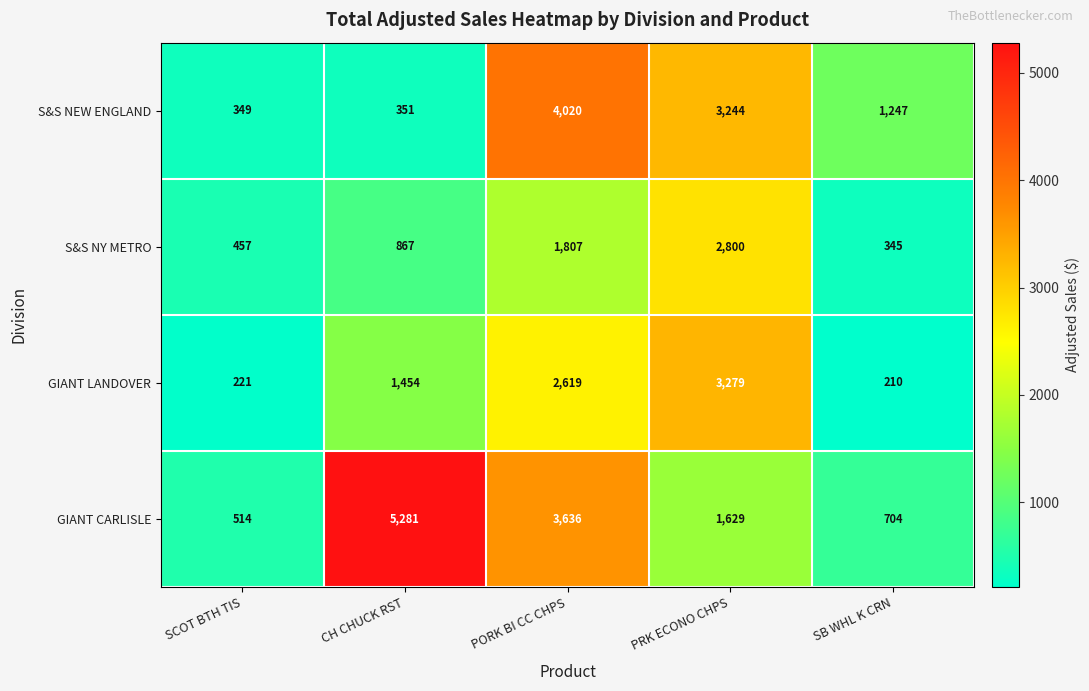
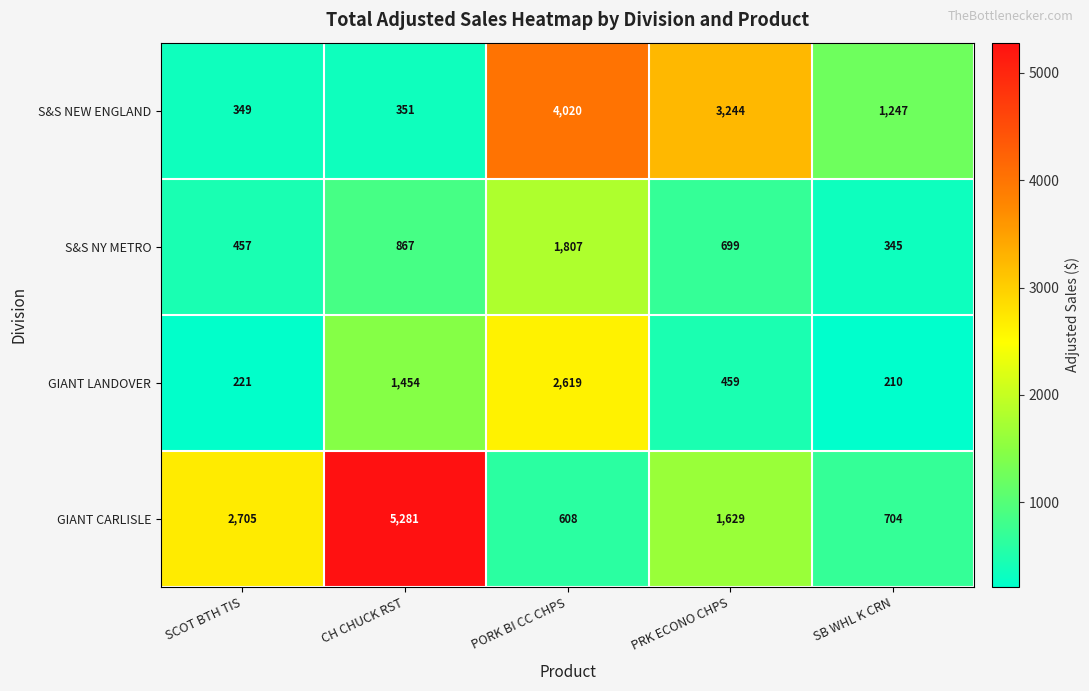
  {
    "S&S NEW ENGLAND": {
      "SCOT BTH TIS": "349",
      "CH CHUCK RST": "351",
      "PORK BI CC CHPS": "4,020",
      "PRK ECONO CHPS": "3,244",
      "SB WHL K CRN": "1,247"
    },
    "S&S NY METRO": {
      "SCOT BTH TIS": "457",
      "CH CHUCK RST": "867",
      "PORK BI CC CHPS": "1,807",
-     "PRK ECONO CHPS": "2,800",
+     "PRK ECONO CHPS": "699",
      "SB WHL K CRN": "345"
    },
    "GIANT LANDOVER": {
      "SCOT BTH TIS": "221",
      "CH CHUCK RST": "1,454",
      "PORK BI CC CHPS": "2,619",
-     "PRK ECONO CHPS": "3,279",
+     "PRK ECONO CHPS": "459",
      "SB WHL K CRN": "210"
    },
    "GIANT CARLISLE": {
-     "SCOT BTH TIS": "514",
+     "SCOT BTH TIS": "2,705",
      "CH CHUCK RST": "5,281",
-     "PORK BI CC CHPS": "3,636",
+     "PORK BI CC CHPS": "608",
      "PRK ECONO CHPS": "1,629",
      "SB WHL K CRN": "704"
    }
  }
